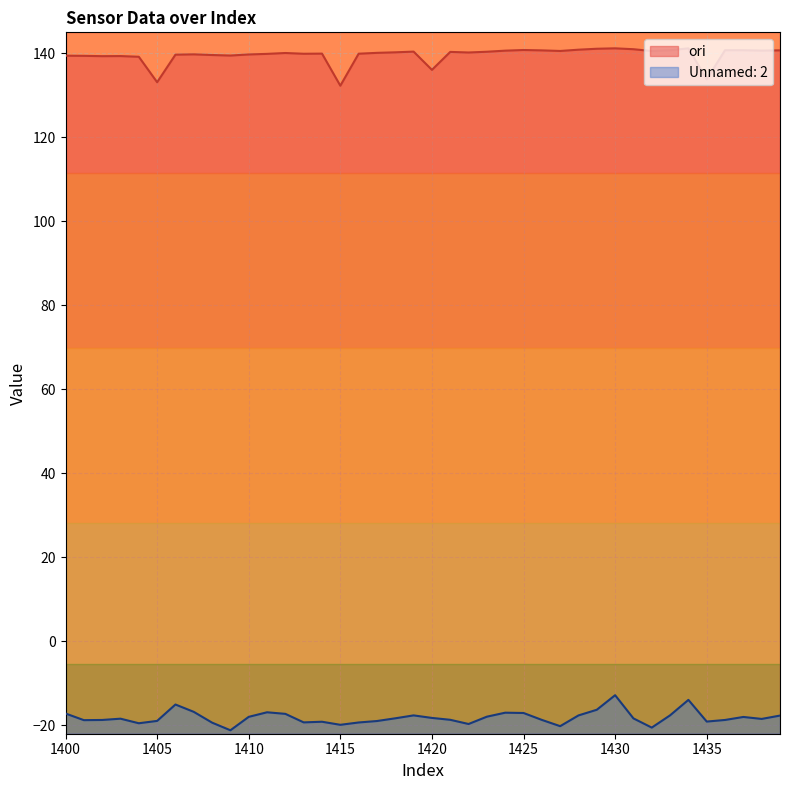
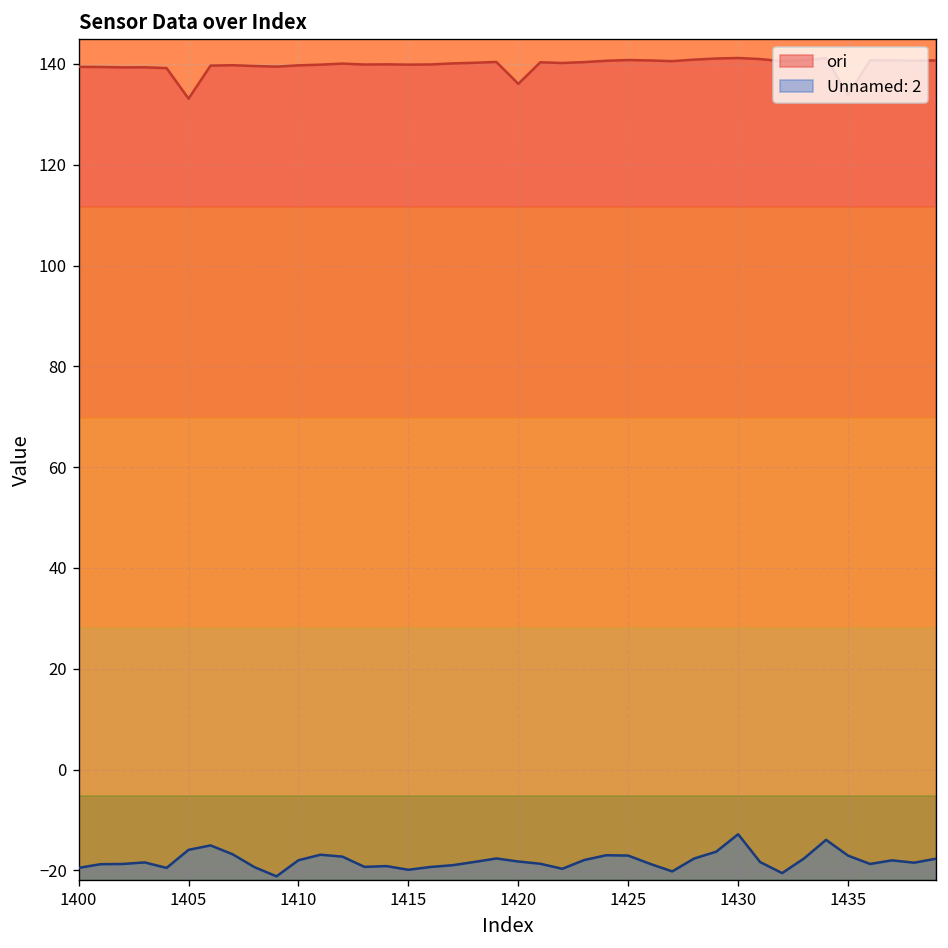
  {
    "ori": {
      "1400": 139,
      "1405": 133,
      "1410": 140,
-     "1415": 132,
+     "1415": 140,
      "1420": 136,
      "1425": 141,
      "1430": 141
    },
    "Unnamed: 2": {
-     "1400": -17,
-     "1405": -19,
+     "1400": -20,
+     "1405": -16,
      "1410": -18,
      "1415": -20,
      "1420": -18,
      "1425": -17,
      "1430": -13,
-     "1435": -19
+     "1435": -17
    }
  }
